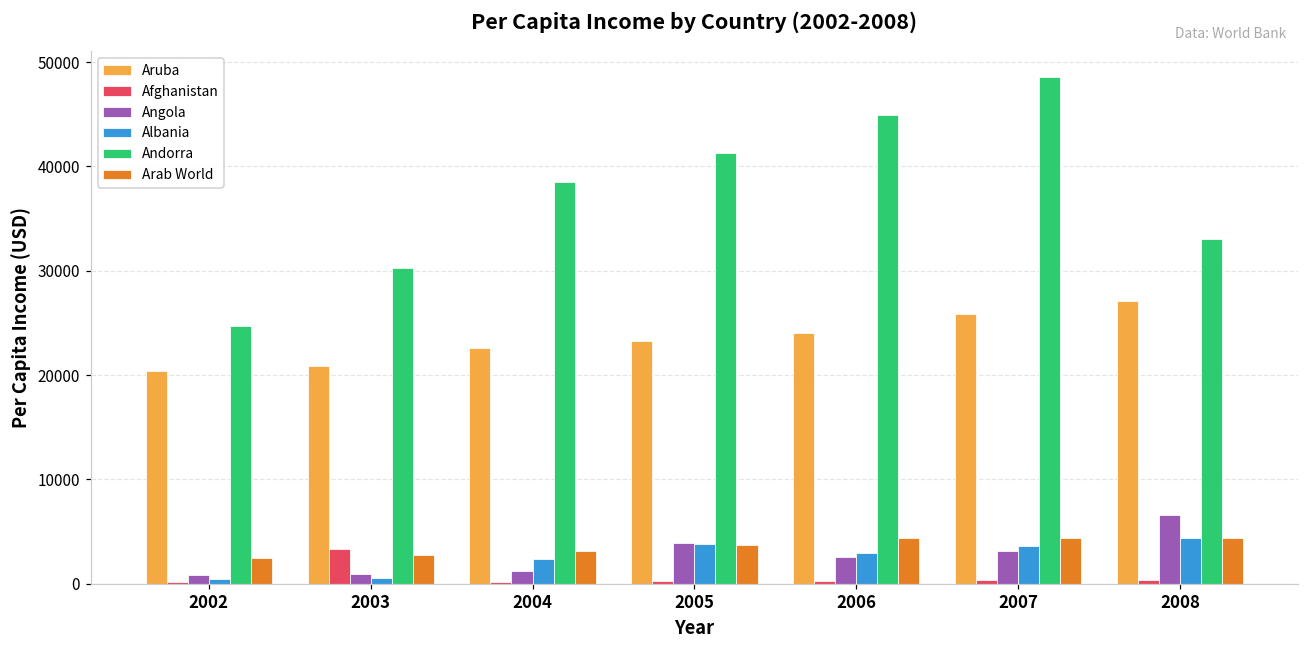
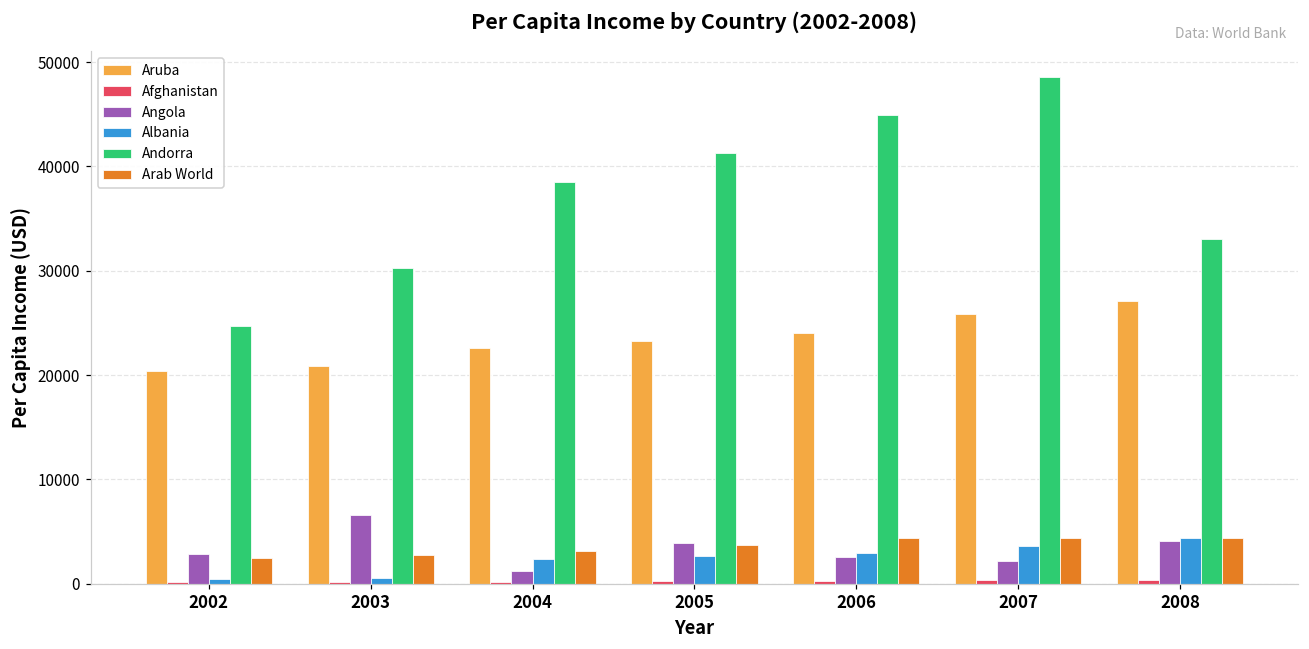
  {
    "Afghanistan": {
-     "2003": 3000,
+     "2003": 0,
      "2006": 0,
      "2007": 0,
      "2008": 0
    },
    "Angola": {
-     "2002": 1000,
-     "2003": 1000,
+     "2002": 3000,
+     "2003": 7000,
      "2004": 1000,
      "2005": 4000,
      "2006": 3000,
-     "2007": 3000,
-     "2008": 7000
+     "2007": 2000,
+     "2008": 4000
    },
    "Albania": {
      "2002": 0,
      "2003": 1000,
      "2004": 2000,
-     "2005": 4000,
+     "2005": 3000,
      "2006": 3000,
      "2007": 4000,
      "2008": 4000
    },
    "Andorra": {
      "2002": 25000,
      "2003": 30000,
      "2004": 39000,
      "2005": 41000,
      "2006": 45000,
      "2007": 49000,
      "2008": 33000
    }
  }
